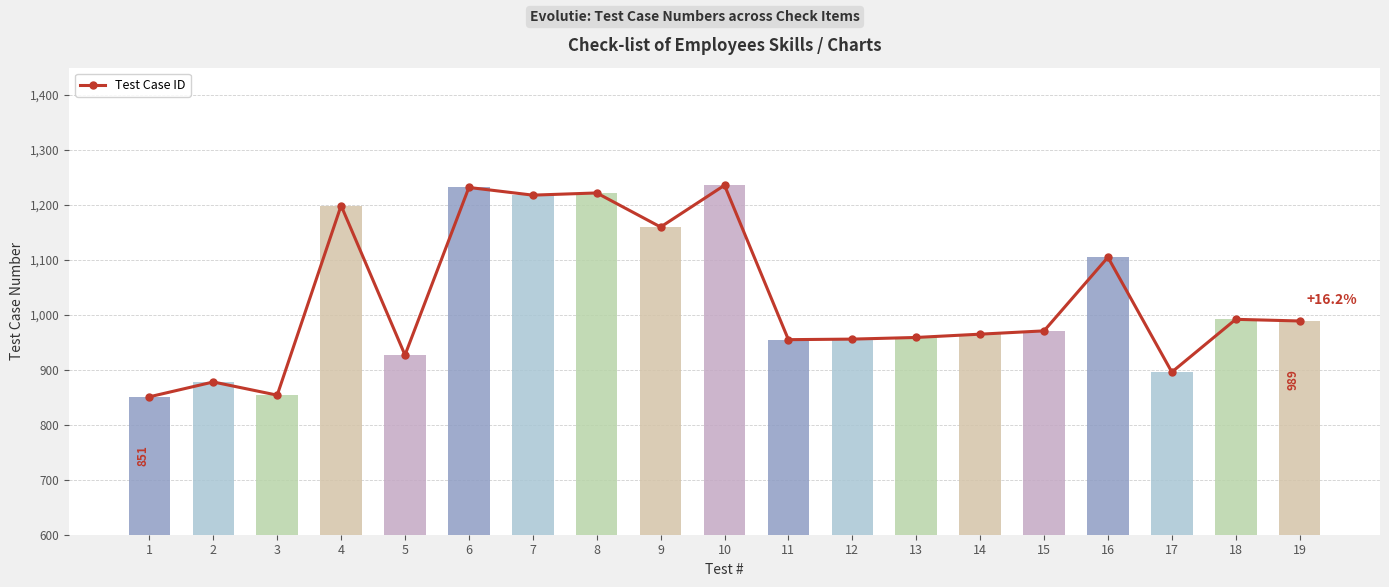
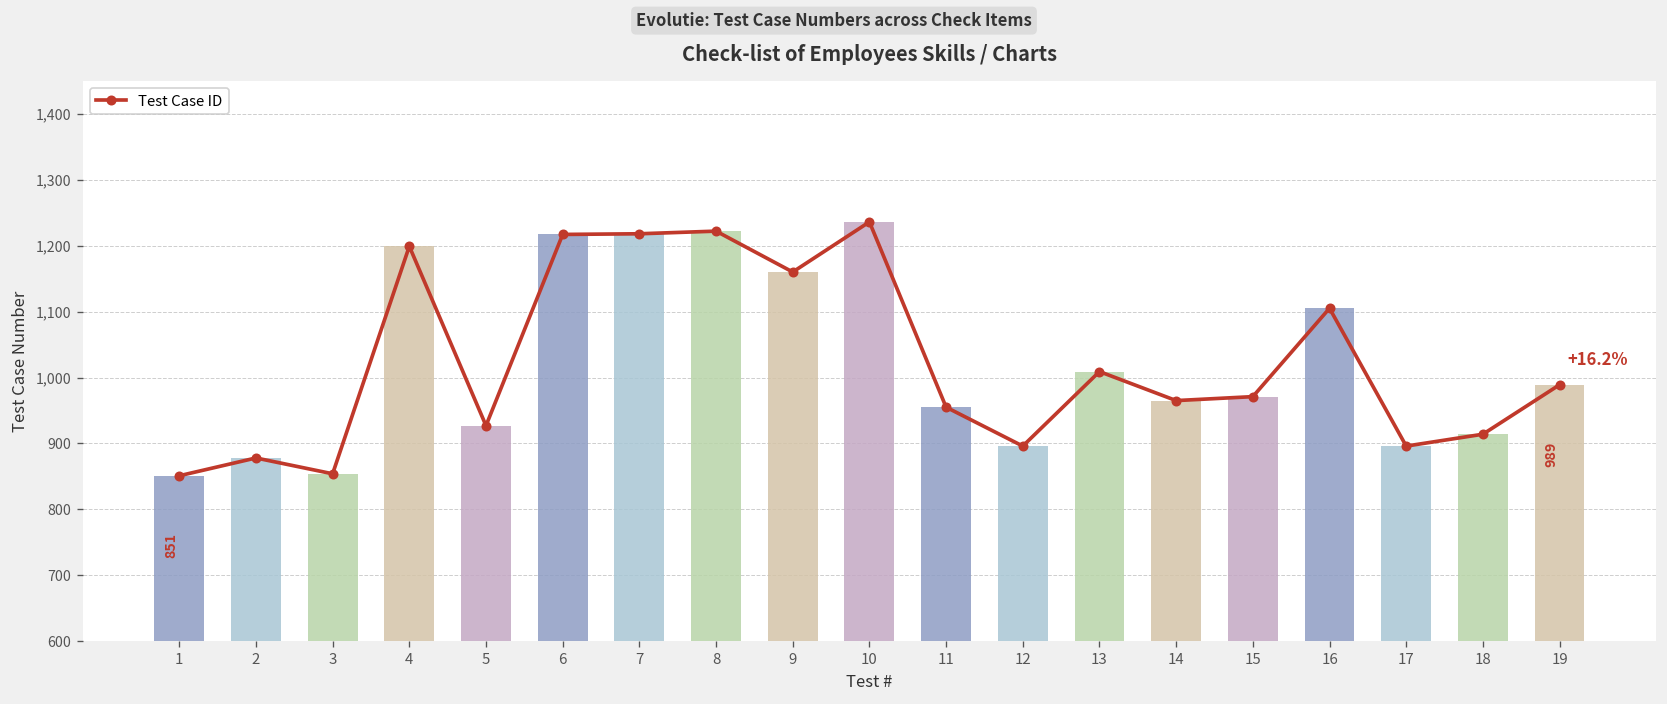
  {
    "1": "850",
    "2": "880",
    "3": "850",
    "4": "1,200",
    "5": "930",
-   "6": "1,230",
+   "6": "1,220",
    "7": "1,220",
    "8": "1,220",
    "9": "1,160",
    "10": "1,240",
    "11": "960",
-   "12": "960",
-   "13": "960",
+   "12": "900",
+   "13": "1,010",
    "14": "970",
    "15": "970",
    "16": "1,110",
    "17": "900",
-   "18": "990"
+   "18": "910"
  }
